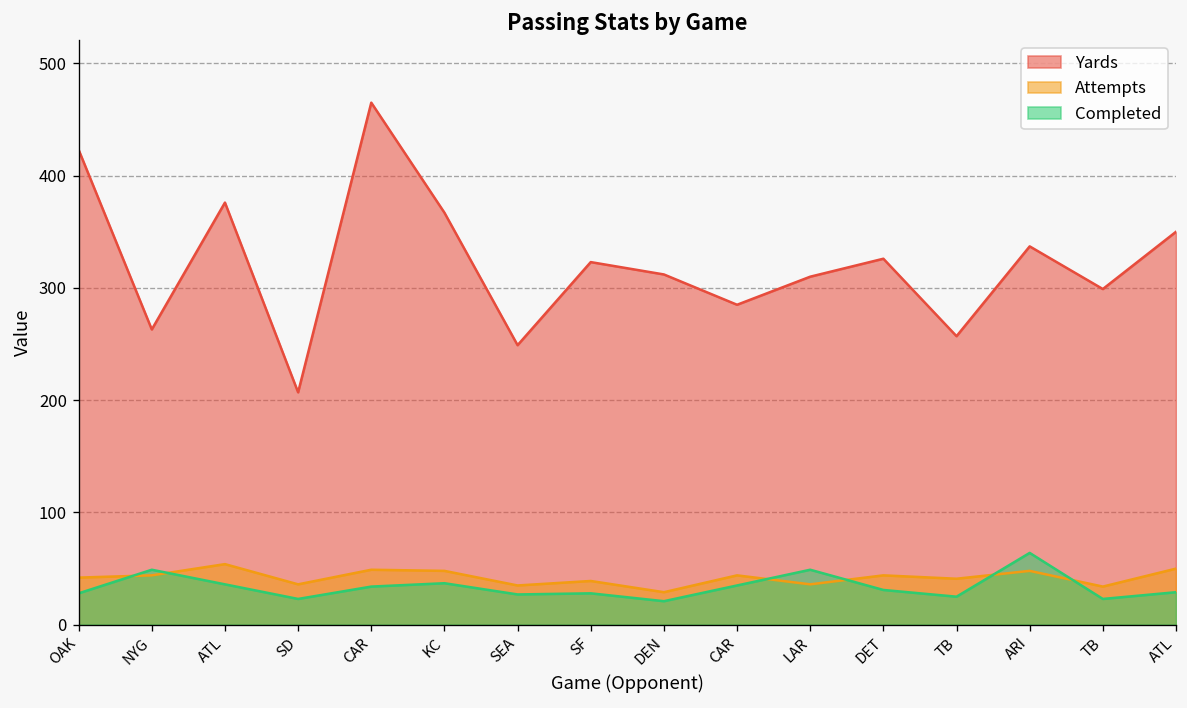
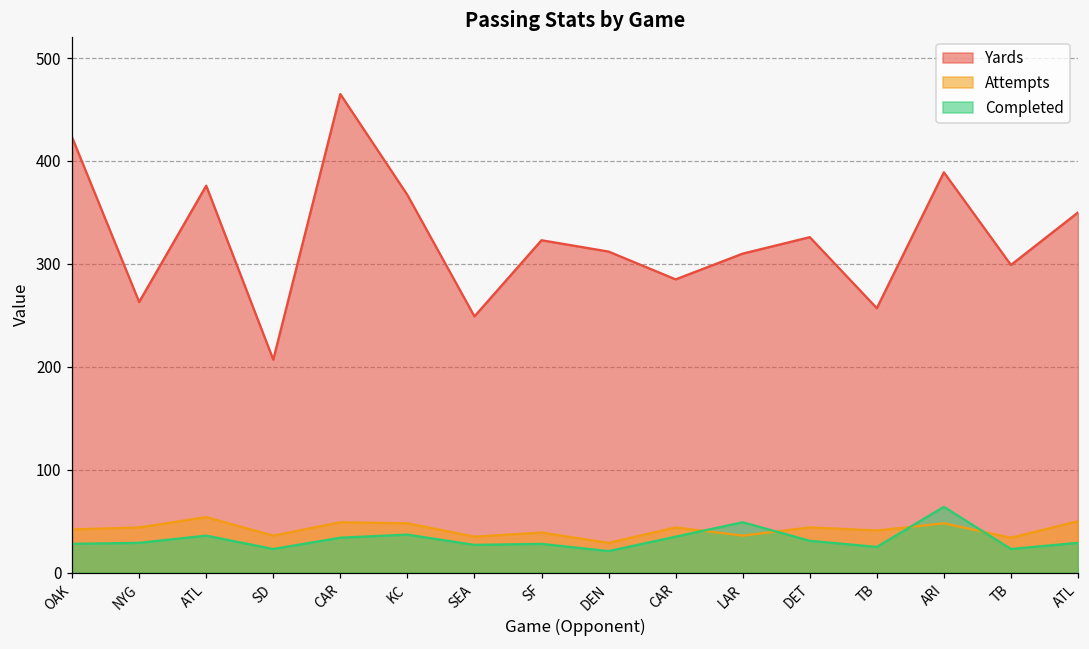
  {
    "Yards": {
      "OAK": 420,
      "NYG": 260,
      "SD": 210,
      "KC": 370,
      "SEA": 250,
      "SF": 320,
      "DEN": 310,
      "LAR": 310,
      "DET": 330,
-     "ARI": 340
+     "ARI": 390
    },
    "Attempts": {
      "OAK": 40,
      "NYG": 40,
      "SD": 40,
      "KC": 50,
      "SEA": 40,
      "SF": 40,
      "DEN": 30,
      "LAR": 40,
      "DET": 40,
      "ARI": 50
    },
    "Completed": {
      "OAK": 30,
-     "NYG": 50,
+     "NYG": 30,
      "SD": 20,
      "KC": 40,
      "SEA": 30,
      "SF": 30,
      "DEN": 20,
      "LAR": 50,
      "DET": 30,
      "ARI": 60
    }
  }
